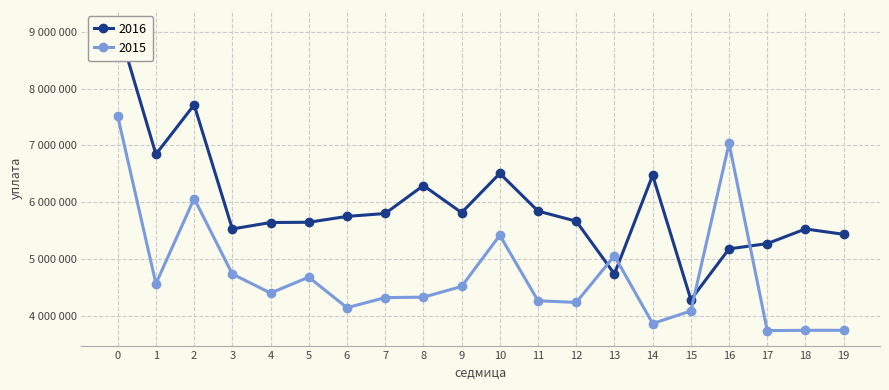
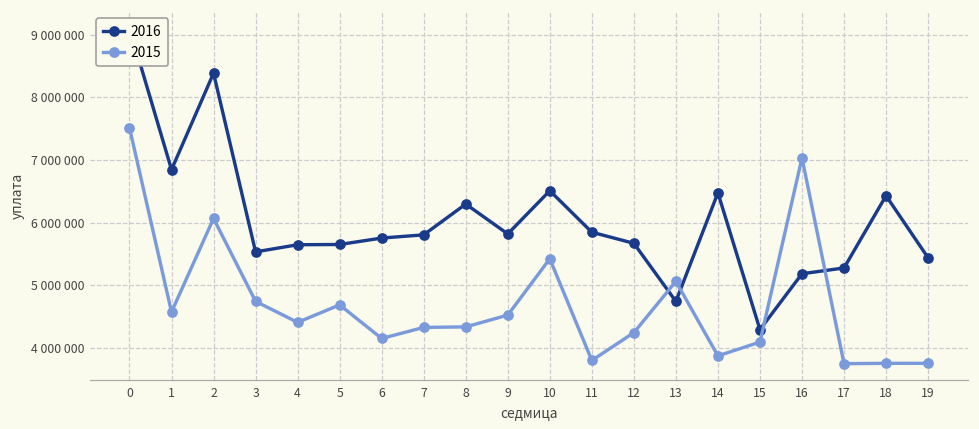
  {
    "2016": {
      "1": 6800000,
-     "2": 7700000,
+     "2": 8400000,
      "3": 5500000,
      "4": 5600000,
      "5": 5600000,
      "6": 5800000,
      "7": 5800000,
      "8": 6300000,
      "9": 5800000,
      "10": 6500000,
      "11": 5800000,
      "12": 5700000,
      "13": 4700000,
      "14": 6500000,
      "15": 4300000,
      "16": 5200000,
      "17": 5300000,
-     "18": 5500000,
+     "18": 6400000,
      "19": 5400000
    },
    "2015": {
      "0": 7500000,
      "1": 4600000,
      "2": 6100000,
      "3": 4700000,
      "4": 4400000,
      "5": 4700000,
      "6": 4100000,
      "7": 4300000,
      "8": 4300000,
      "9": 4500000,
      "10": 5400000,
-     "11": 4300000,
+     "11": 3800000,
      "12": 4200000,
      "13": 5100000,
      "14": 3900000,
      "15": 4100000,
      "16": 7000000,
      "17": 3700000,
      "18": 3800000,
      "19": 3800000
    }
  }
